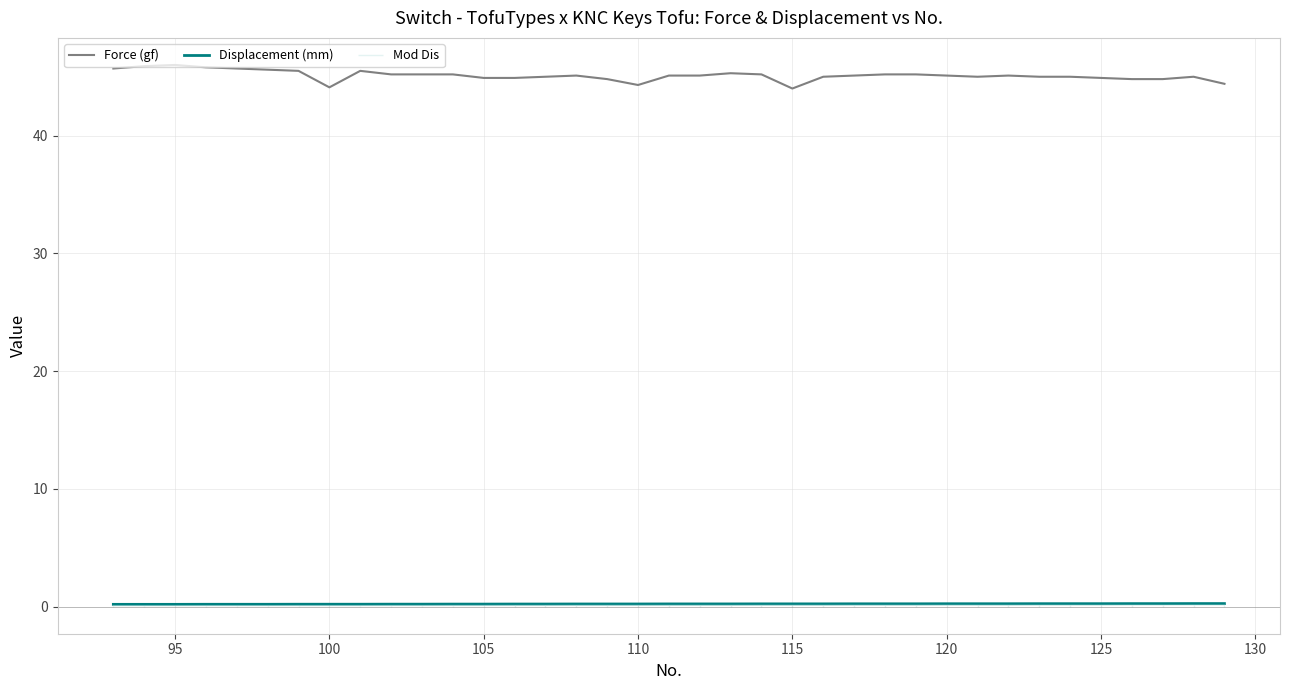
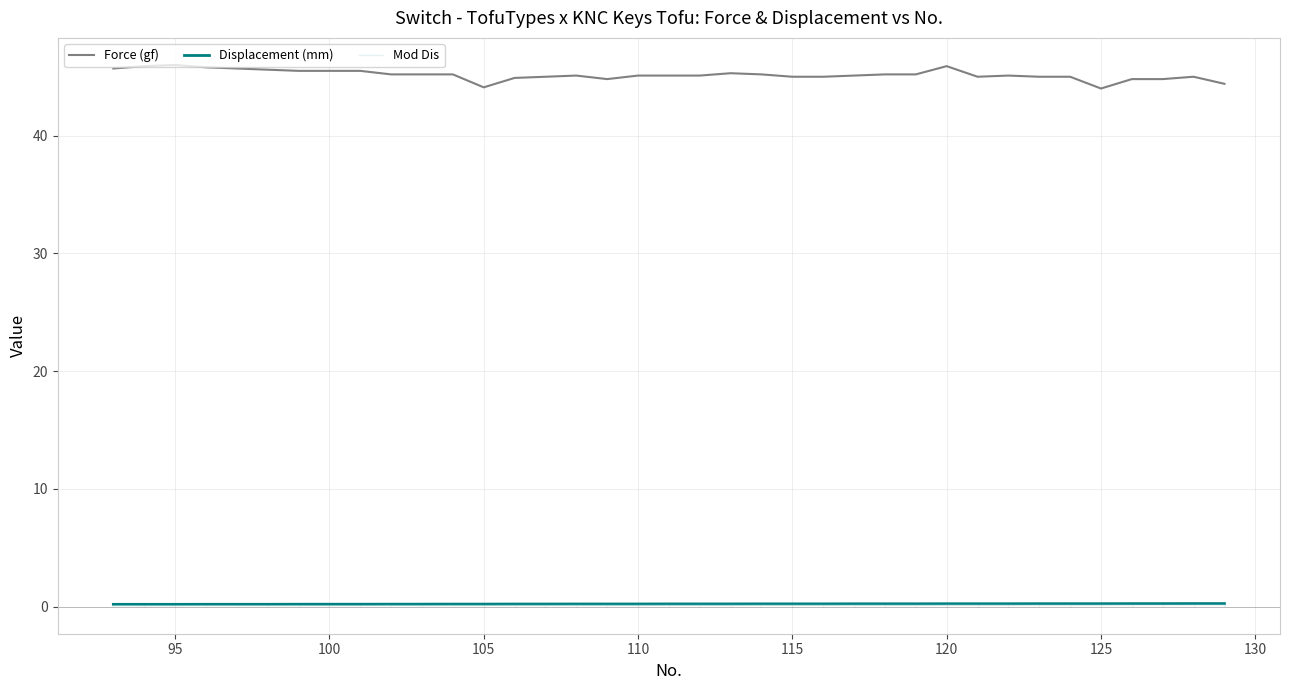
  {
    "Force (gf)": {
-     "100": 44.1,
-     "105": 44.9,
-     "110": 44.3,
-     "115": 44,
-     "120": 45.1,
-     "125": 44.9
+     "100": 45.5,
+     "105": 44.1,
+     "110": 45.1,
+     "115": 45,
+     "120": 45.9,
+     "125": 44.0
    }
  }
